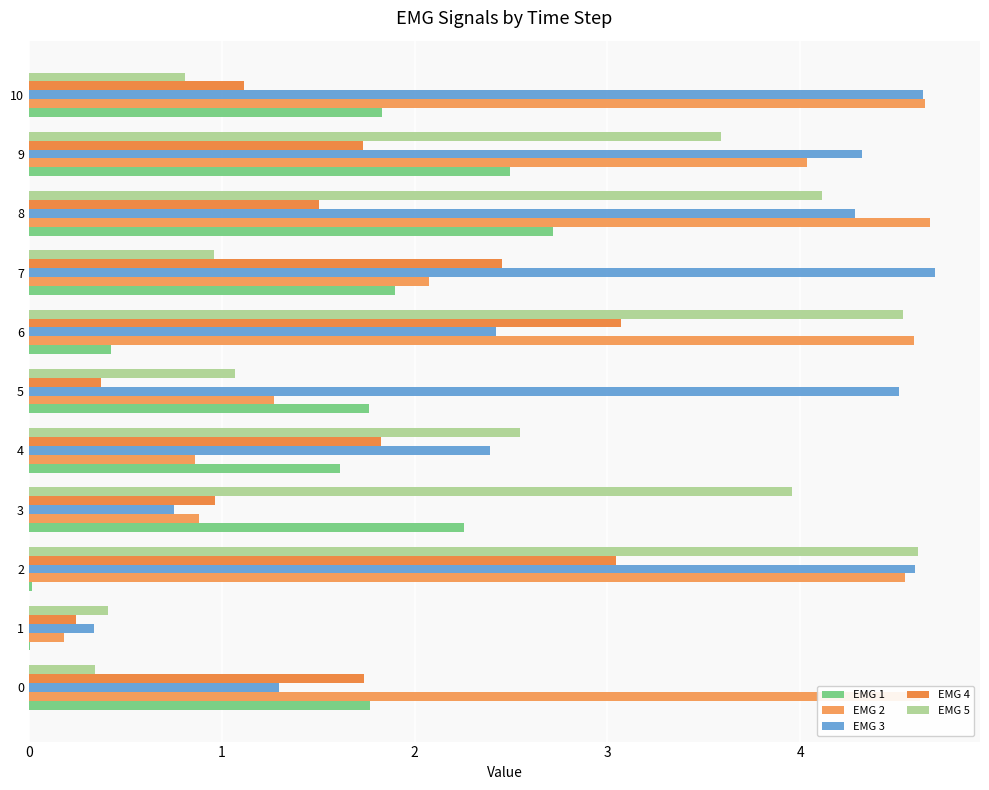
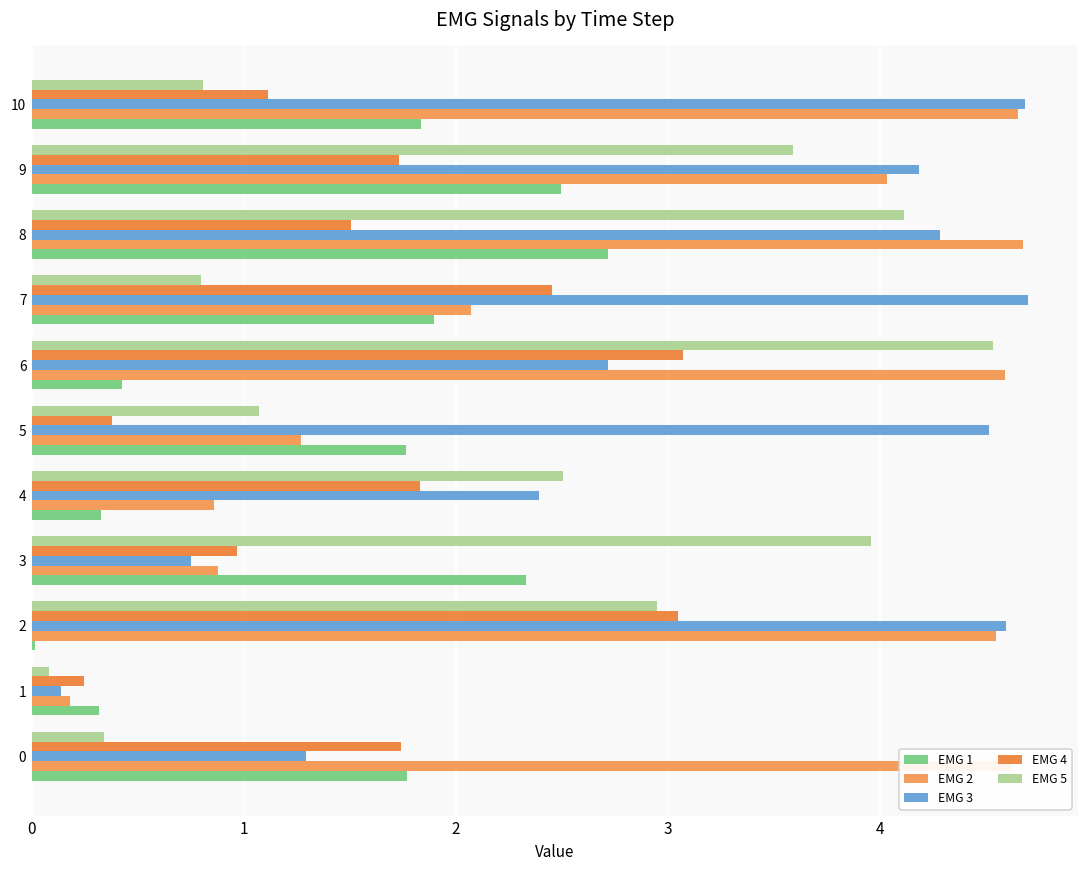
  {
    "EMG 1": {
      "10": 1.83,
      "9": 2.49,
      "8": 2.72,
      "7": 1.90,
      "6": 0.43,
      "5": 1.76,
-     "4": 1.61,
-     "3": 2.26,
+     "4": 0.33,
+     "3": 2.33,
      "2": 0.01,
-     "1": 0.00,
+     "1": 0.32,
      "0": 1.77
    },
    "EMG 3": {
-     "10": 4.64,
-     "9": 4.32,
+     "10": 4.68,
+     "9": 4.18,
      "8": 4.28,
      "7": 4.70,
-     "6": 2.42,
+     "6": 2.72,
      "5": 4.51,
      "4": 2.39,
      "3": 0.75,
      "2": 4.59,
-     "1": 0.34,
+     "1": 0.14,
      "0": 1.29
    },
    "EMG 5": {
      "10": 0.81,
      "9": 3.59,
      "8": 4.11,
-     "7": 0.96,
+     "7": 0.80,
      "6": 4.53,
      "5": 1.07,
-     "4": 2.55,
+     "4": 2.50,
      "3": 3.95,
-     "2": 4.61,
-     "1": 0.41,
+     "2": 2.95,
+     "1": 0.08,
      "0": 0.34
    }
  }
